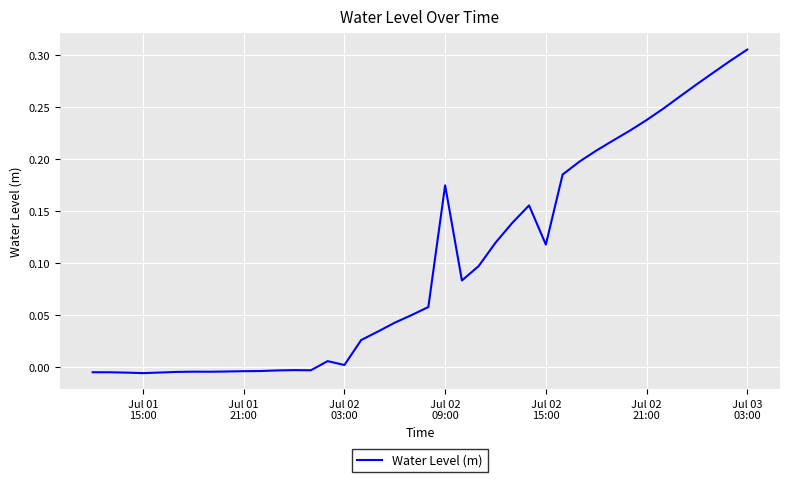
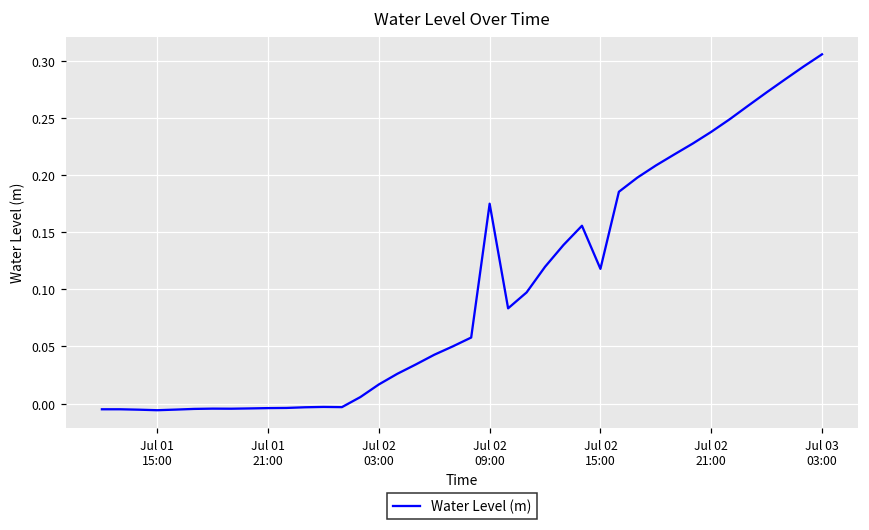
  {
    "Jul 01 15:00": -0.006,
    "Jul 01 21:00": -0.004,
-   "Jul 02 03:00": 0.002,
+   "Jul 02 03:00": 0.017,
    "Jul 02 09:00": 0.175,
    "Jul 02 15:00": 0.118,
    "Jul 02 21:00": 0.238,
    "Jul 03 03:00": 0.306
  }
